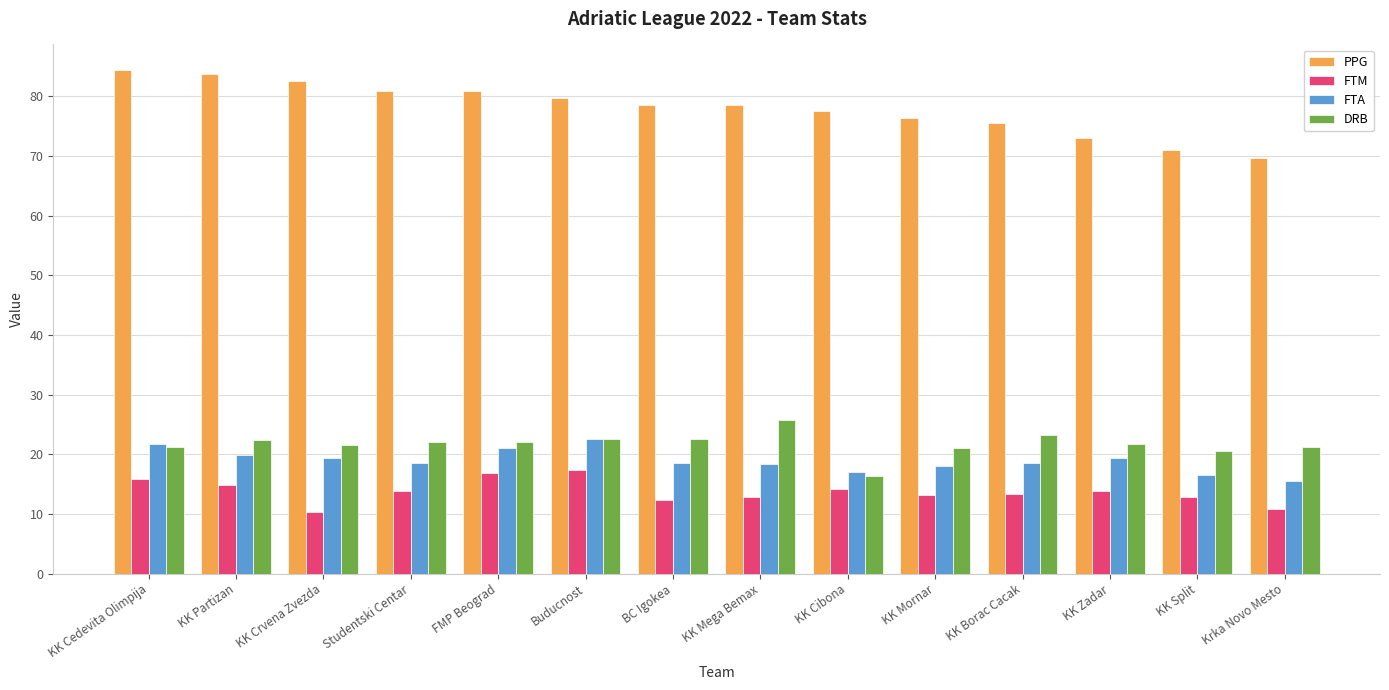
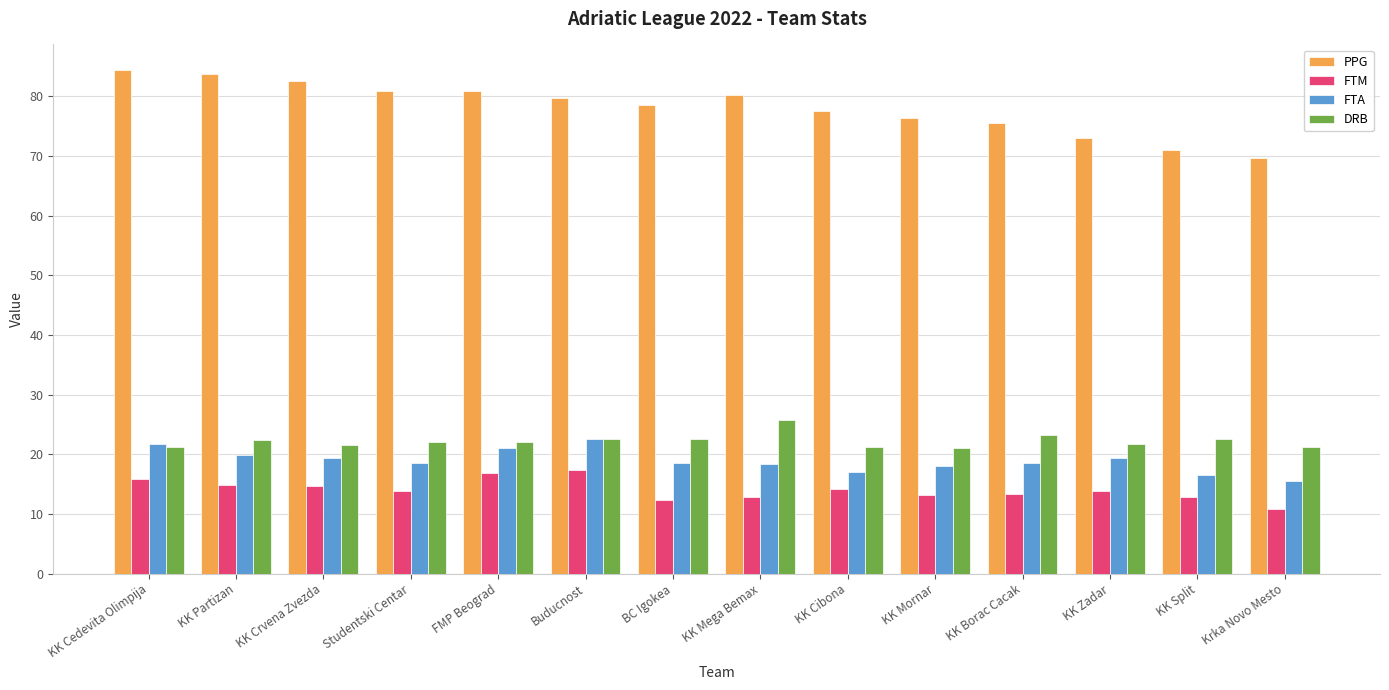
  {
    "PPG": {
      "KK Cedevita Olimpija": 85,
      "KK Partizan": 84,
      "KK Crvena Zvezda": 83,
      "Studentski Centar": 81,
      "FMP Beograd": 81,
      "Buducnost": 80,
      "BC Igokea": 79,
-     "KK Mega Bemax": 79,
+     "KK Mega Bemax": 80,
      "KK Cibona": 78,
      "KK Mornar": 76,
      "KK Borac Cacak": 76,
      "KK Zadar": 73,
      "KK Split": 71,
      "Krka Novo Mesto": 70
    },
    "FTM": {
      "KK Cedevita Olimpija": 16,
      "KK Partizan": 15,
-     "KK Crvena Zvezda": 10,
+     "KK Crvena Zvezda": 15,
      "Studentski Centar": 14,
      "FMP Beograd": 17,
      "Buducnost": 17,
      "BC Igokea": 12,
      "KK Mega Bemax": 13,
      "KK Cibona": 14,
      "KK Mornar": 13,
      "KK Borac Cacak": 13,
      "KK Zadar": 14,
      "KK Split": 13,
      "Krka Novo Mesto": 11
    },
    "FTA": {
      "KK Cedevita Olimpija": 22,
      "KK Partizan": 20,
      "KK Crvena Zvezda": 19,
      "Studentski Centar": 19,
      "FMP Beograd": 21,
      "Buducnost": 23,
      "BC Igokea": 19,
      "KK Mega Bemax": 18,
      "KK Cibona": 17,
      "KK Mornar": 18,
      "KK Borac Cacak": 19,
      "KK Zadar": 19,
      "KK Split": 17,
      "Krka Novo Mesto": 16
    },
    "DRB": {
      "KK Cedevita Olimpija": 21,
      "KK Partizan": 22,
      "KK Crvena Zvezda": 22,
      "Studentski Centar": 22,
      "FMP Beograd": 22,
      "Buducnost": 23,
      "BC Igokea": 23,
      "KK Mega Bemax": 26,
-     "KK Cibona": 16,
+     "KK Cibona": 21,
      "KK Mornar": 21,
      "KK Borac Cacak": 23,
      "KK Zadar": 22,
-     "KK Split": 21,
+     "KK Split": 23,
      "Krka Novo Mesto": 21
    }
  }
